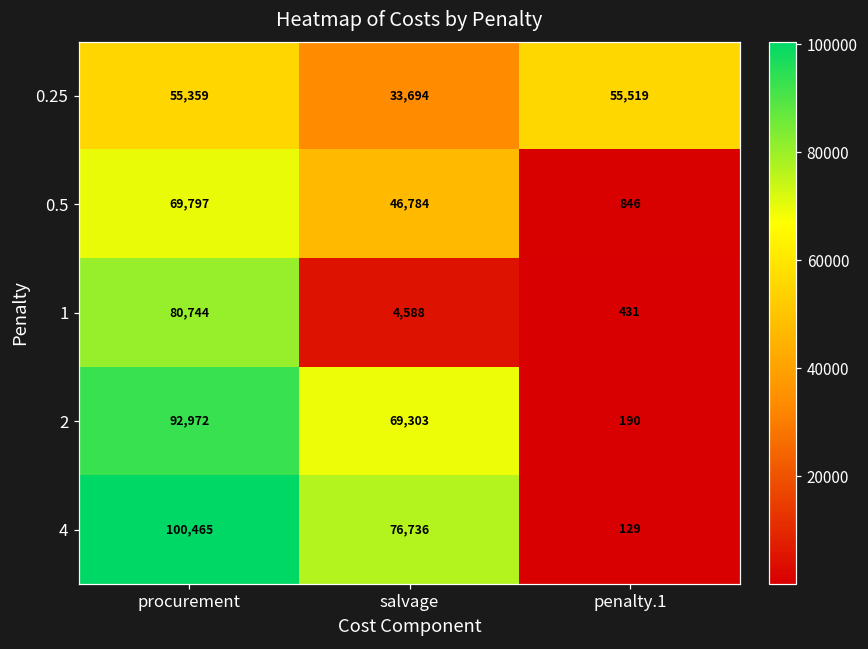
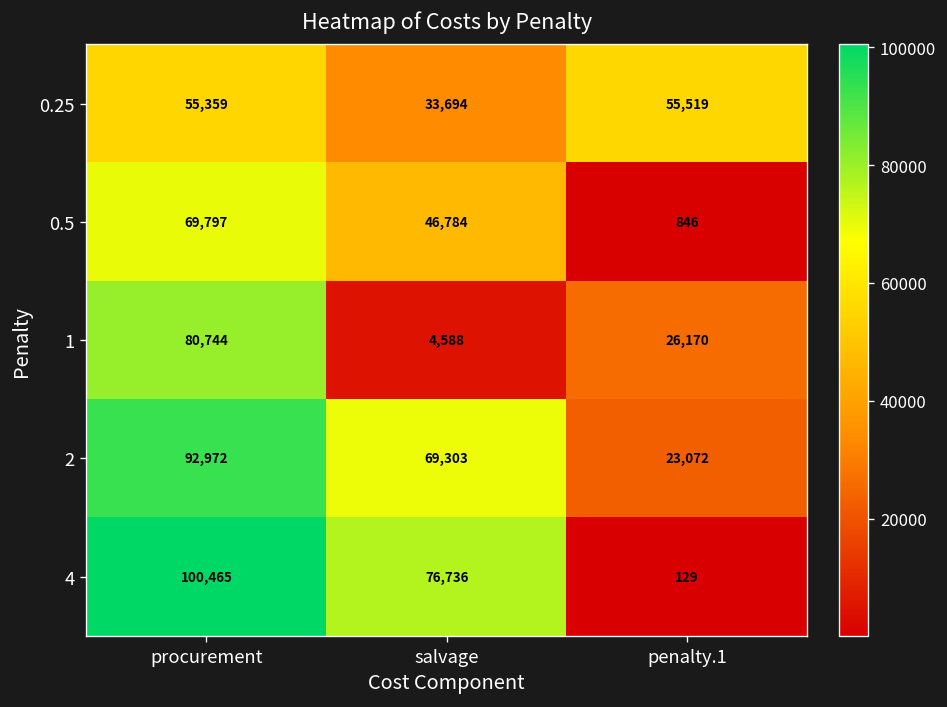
  {
    "0.25": {
      "procurement": "55,359",
      "salvage": "33,694",
      "penalty.1": "55,519"
    },
    "0.5": {
      "procurement": "69,797",
      "salvage": "46,784",
      "penalty.1": "846"
    },
    "1": {
      "procurement": "80,744",
      "salvage": "4,588",
-     "penalty.1": "431"
+     "penalty.1": "26,170"
    },
    "2": {
      "procurement": "92,972",
      "salvage": "69,303",
-     "penalty.1": "190"
+     "penalty.1": "23,072"
    },
    "4": {
      "procurement": "100,465",
      "salvage": "76,736",
      "penalty.1": "129"
    }
  }
